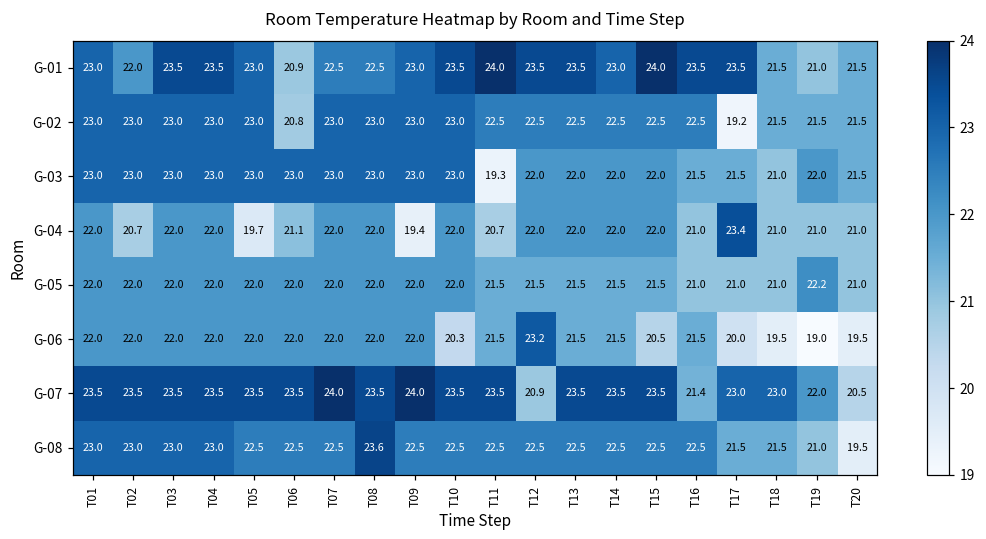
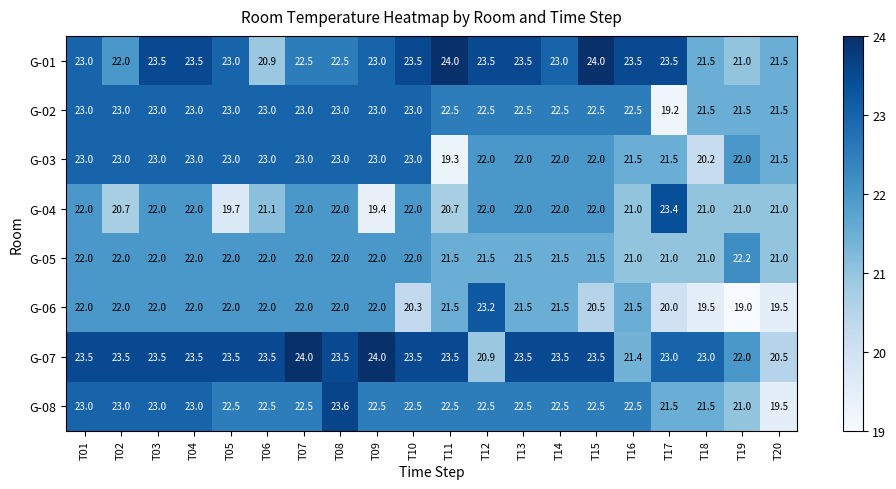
  {
    "G-01": {
      "T01": 23.0,
      "T02": 22.0,
      "T03": 23.5,
      "T04": 23.5,
      "T05": 23.0,
      "T06": 20.9,
      "T07": 22.5,
      "T08": 22.5,
      "T09": 23.0,
      "T10": 23.5,
      "T11": 24.0,
      "T12": 23.5,
      "T13": 23.5,
      "T14": 23.0,
      "T15": 24.0,
      "T16": 23.5,
      "T17": 23.5,
      "T18": 21.5,
      "T19": 21.0,
      "T20": 21.5
    },
    "G-02": {
      "T01": 23.0,
      "T02": 23.0,
      "T03": 23.0,
      "T04": 23.0,
      "T05": 23.0,
-     "T06": 20.8,
+     "T06": 23.0,
      "T07": 23.0,
      "T08": 23.0,
      "T09": 23.0,
      "T10": 23.0,
      "T11": 22.5,
      "T12": 22.5,
      "T13": 22.5,
      "T14": 22.5,
      "T15": 22.5,
      "T16": 22.5,
      "T17": 19.2,
      "T18": 21.5,
      "T19": 21.5,
      "T20": 21.5
    },
    "G-03": {
      "T01": 23.0,
      "T02": 23.0,
      "T03": 23.0,
      "T04": 23.0,
      "T05": 23.0,
      "T06": 23.0,
      "T07": 23.0,
      "T08": 23.0,
      "T09": 23.0,
      "T10": 23.0,
      "T11": 19.3,
      "T12": 22.0,
      "T13": 22.0,
      "T14": 22.0,
      "T15": 22.0,
      "T16": 21.5,
      "T17": 21.5,
-     "T18": 21.0,
+     "T18": 20.2,
      "T19": 22.0,
      "T20": 21.5
    },
    "G-04": {
      "T01": 22.0,
      "T02": 20.7,
      "T03": 22.0,
      "T04": 22.0,
      "T05": 19.7,
      "T06": 21.1,
      "T07": 22.0,
      "T08": 22.0,
      "T09": 19.4,
      "T10": 22.0,
      "T11": 20.7,
      "T12": 22.0,
      "T13": 22.0,
      "T14": 22.0,
      "T15": 22.0,
      "T16": 21.0,
      "T17": 23.4,
      "T18": 21.0,
      "T19": 21.0,
      "T20": 21.0
    },
    "G-05": {
      "T01": 22.0,
      "T02": 22.0,
      "T03": 22.0,
      "T04": 22.0,
      "T05": 22.0,
      "T06": 22.0,
      "T07": 22.0,
      "T08": 22.0,
      "T09": 22.0,
      "T10": 22.0,
      "T11": 21.5,
      "T12": 21.5,
      "T13": 21.5,
      "T14": 21.5,
      "T15": 21.5,
      "T16": 21.0,
      "T17": 21.0,
      "T18": 21.0,
      "T19": 22.2,
      "T20": 21.0
    },
    "G-06": {
      "T01": 22.0,
      "T02": 22.0,
      "T03": 22.0,
      "T04": 22.0,
      "T05": 22.0,
      "T06": 22.0,
      "T07": 22.0,
      "T08": 22.0,
      "T09": 22.0,
      "T10": 20.3,
      "T11": 21.5,
      "T12": 23.2,
      "T13": 21.5,
      "T14": 21.5,
      "T15": 20.5,
      "T16": 21.5,
      "T17": 20.0,
      "T18": 19.5,
      "T19": 19.0,
      "T20": 19.5
    },
    "G-07": {
      "T01": 23.5,
      "T02": 23.5,
      "T03": 23.5,
      "T04": 23.5,
      "T05": 23.5,
      "T06": 23.5,
      "T07": 24.0,
      "T08": 23.5,
      "T09": 24.0,
      "T10": 23.5,
      "T11": 23.5,
      "T12": 20.9,
      "T13": 23.5,
      "T14": 23.5,
      "T15": 23.5,
      "T16": 21.4,
      "T17": 23.0,
      "T18": 23.0,
      "T19": 22.0,
      "T20": 20.5
    },
    "G-08": {
      "T01": 23.0,
      "T02": 23.0,
      "T03": 23.0,
      "T04": 23.0,
      "T05": 22.5,
      "T06": 22.5,
      "T07": 22.5,
      "T08": 23.6,
      "T09": 22.5,
      "T10": 22.5,
      "T11": 22.5,
      "T12": 22.5,
      "T13": 22.5,
      "T14": 22.5,
      "T15": 22.5,
      "T16": 22.5,
      "T17": 21.5,
      "T18": 21.5,
      "T19": 21.0,
      "T20": 19.5
    }
  }
